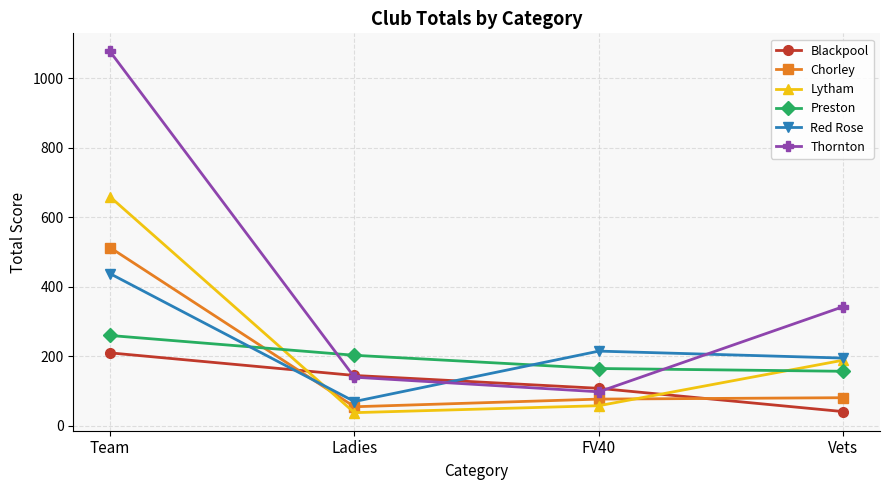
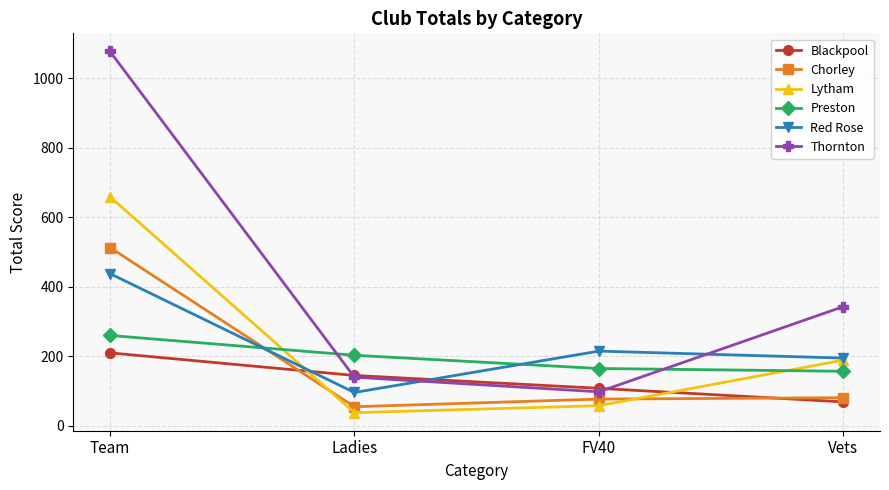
  {
    "Blackpool": {
      "Team": 210,
      "FV40": 110,
-     "Vets": 40
+     "Vets": 70
    },
    "Chorley": {
      "Team": 510,
      "Ladies": 60,
      "FV40": 80,
      "Vets": 80
    },
    "Lytham": {
      "Team": 660,
      "Ladies": 40,
      "FV40": 60
    },
    "Preston": {
      "Team": 260,
      "Ladies": 200,
      "FV40": 170,
      "Vets": 160
    },
    "Red Rose": {
      "Team": 440,
-     "Ladies": 70,
+     "Ladies": 100,
      "FV40": 220
    },
    "Thornton": {
      "Team": 1080,
      "FV40": 100,
      "Vets": 340
    }
  }
